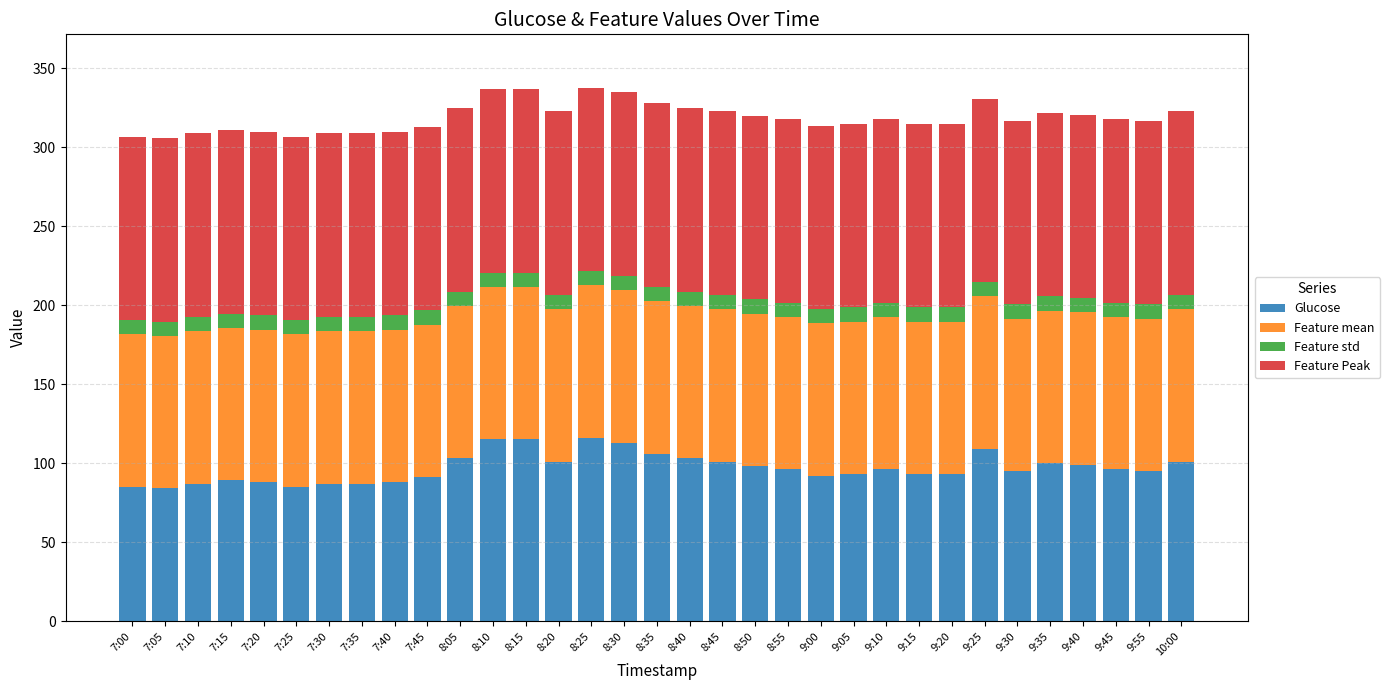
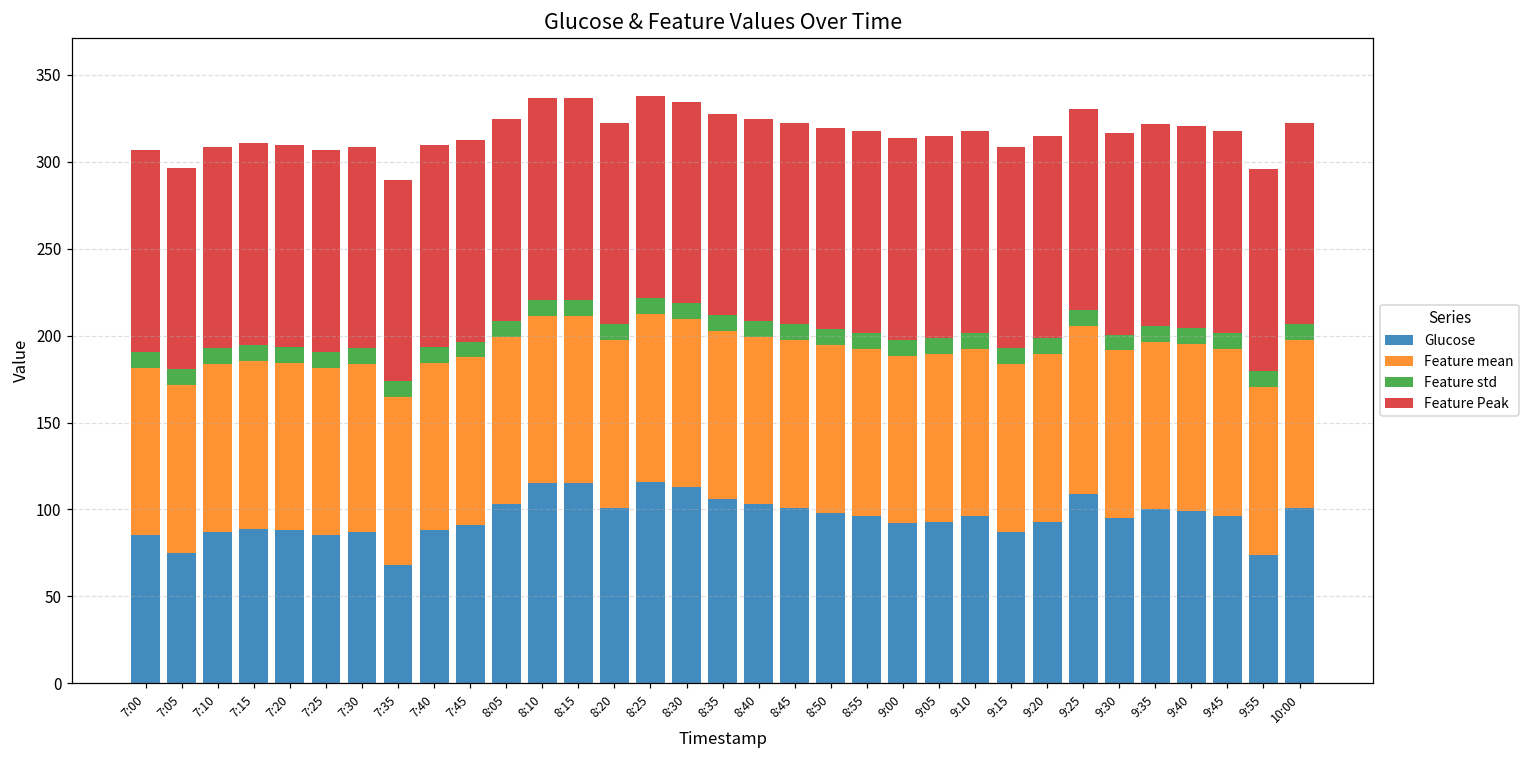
  {
    "Glucose": {
      "7:00": 85,
-     "7:05": 84,
+     "7:05": 75,
      "7:10": 87,
      "7:15": 89,
      "7:20": 88,
      "7:25": 85,
      "7:30": 87,
-     "7:35": 87,
+     "7:35": 68,
      "7:40": 88,
      "7:45": 91,
      "8:05": 103,
      "8:10": 115,
      "8:15": 115,
      "8:20": 101,
      "8:25": 116,
      "8:30": 113,
      "8:35": 106,
      "8:40": 103,
      "8:45": 101,
      "8:50": 98,
      "8:55": 96,
      "9:00": 92,
      "9:05": 93,
      "9:10": 96,
-     "9:15": 93,
+     "9:15": 87,
      "9:20": 93,
      "9:25": 109,
      "9:30": 95,
      "9:35": 100,
      "9:40": 99,
      "9:45": 96,
-     "9:55": 95,
+     "9:55": 74,
      "10:00": 101
    },
    "Feature mean": {
      "7:00": 96,
      "7:05": 96,
      "7:10": 96,
      "7:15": 96,
      "7:20": 96,
      "7:25": 96,
      "7:30": 96,
      "7:35": 96,
      "7:40": 96,
      "7:45": 96,
      "8:05": 96,
      "8:10": 96,
      "8:15": 96,
      "8:20": 96,
      "8:25": 96,
      "8:30": 96,
      "8:35": 96,
      "8:40": 96,
      "8:45": 96,
      "8:50": 96,
      "8:55": 96,
      "9:00": 96,
      "9:05": 96,
      "9:10": 96,
      "9:15": 96,
      "9:20": 96,
      "9:25": 96,
      "9:30": 96,
      "9:35": 96,
      "9:40": 96,
      "9:45": 96,
      "9:55": 96,
      "10:00": 96
    },
    "Feature std": {
      "7:00": 9,
      "7:05": 9,
      "7:10": 9,
      "7:15": 9,
      "7:20": 9,
      "7:25": 9,
      "7:30": 9,
      "7:35": 9,
      "7:40": 9,
      "7:45": 9,
      "8:05": 9,
      "8:10": 9,
      "8:15": 9,
      "8:20": 9,
      "8:25": 9,
      "8:30": 9,
      "8:35": 9,
      "8:40": 9,
      "8:45": 9,
      "8:50": 9,
      "8:55": 9,
      "9:00": 9,
      "9:05": 9,
      "9:10": 9,
      "9:15": 9,
      "9:20": 9,
      "9:25": 9,
      "9:30": 9,
      "9:35": 9,
      "9:40": 9,
      "9:45": 9,
      "9:55": 9,
      "10:00": 9
    },
    "Feature Peak": {
      "7:00": 116,
      "7:05": 116,
      "7:10": 116,
      "7:15": 116,
      "7:20": 116,
      "7:25": 116,
      "7:30": 116,
      "7:35": 116,
      "7:40": 116,
      "7:45": 116,
      "8:05": 116,
      "8:10": 116,
      "8:15": 116,
      "8:20": 116,
      "8:25": 116,
      "8:30": 116,
      "8:35": 116,
      "8:40": 116,
      "8:45": 116,
      "8:50": 116,
      "8:55": 116,
      "9:00": 116,
      "9:05": 116,
      "9:10": 116,
      "9:15": 116,
      "9:20": 116,
      "9:25": 116,
      "9:30": 116,
      "9:35": 116,
      "9:40": 116,
      "9:45": 116,
      "9:55": 116,
      "10:00": 116
    }
  }
